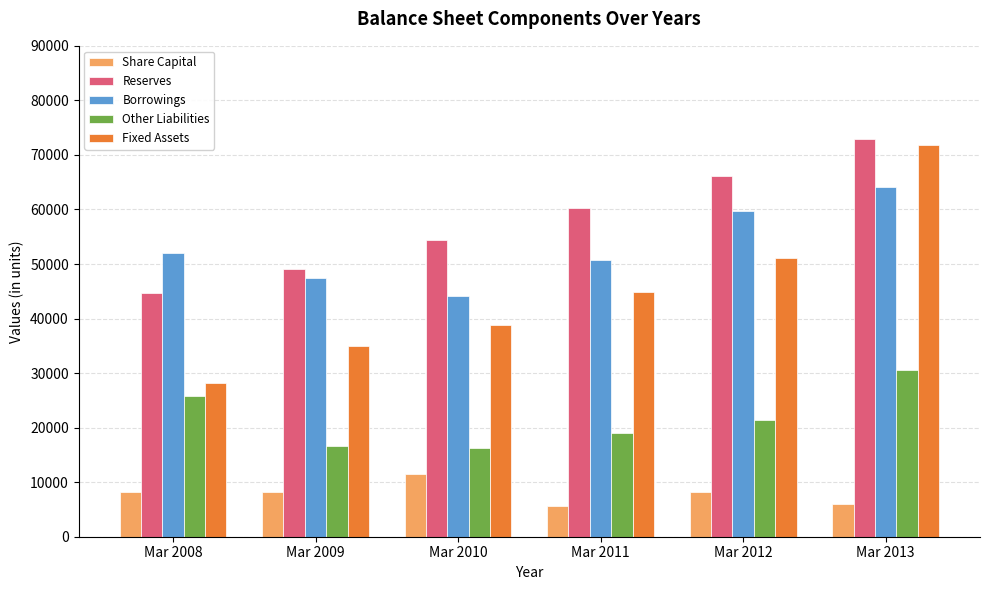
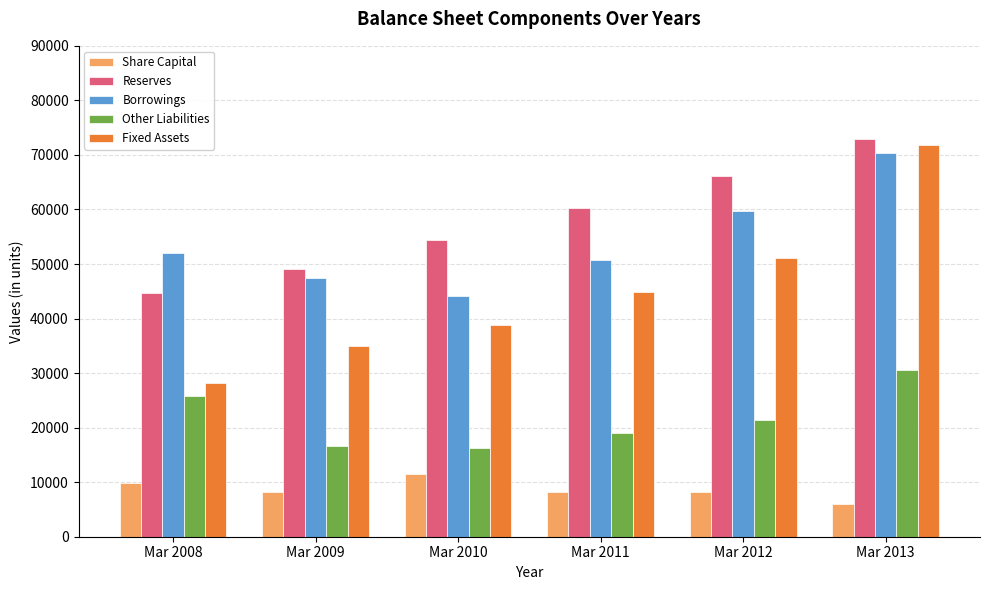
  {
    "Share Capital": {
-     "Mar 2008": 8000,
+     "Mar 2008": 10000,
      "Mar 2009": 8000,
      "Mar 2010": 11000,
-     "Mar 2011": 6000,
+     "Mar 2011": 8000,
      "Mar 2012": 8000,
      "Mar 2013": 6000
    },
    "Reserves": {
      "Mar 2008": 45000,
      "Mar 2009": 49000,
      "Mar 2010": 54000,
      "Mar 2011": 60000,
      "Mar 2012": 66000,
      "Mar 2013": 73000
    },
    "Borrowings": {
      "Mar 2008": 52000,
      "Mar 2009": 47000,
      "Mar 2010": 44000,
      "Mar 2011": 51000,
      "Mar 2012": 60000,
-     "Mar 2013": 64000
+     "Mar 2013": 70000
    },
    "Other Liabilities": {
      "Mar 2008": 26000,
      "Mar 2009": 17000,
      "Mar 2010": 16000,
      "Mar 2011": 19000,
      "Mar 2012": 21000,
      "Mar 2013": 30000
    },
    "Fixed Assets": {
      "Mar 2008": 28000,
      "Mar 2009": 35000,
      "Mar 2010": 39000,
      "Mar 2011": 45000,
      "Mar 2012": 51000,
      "Mar 2013": 72000
    }
  }
